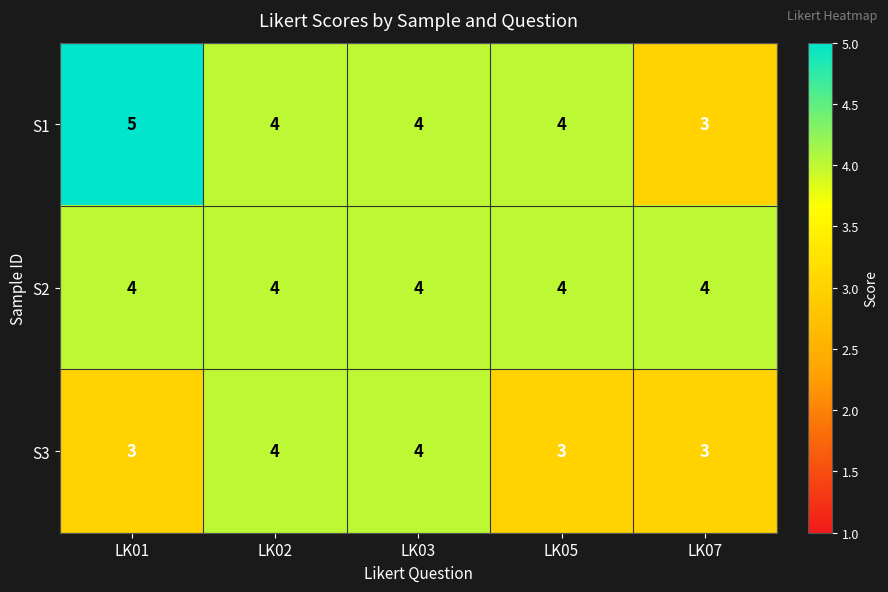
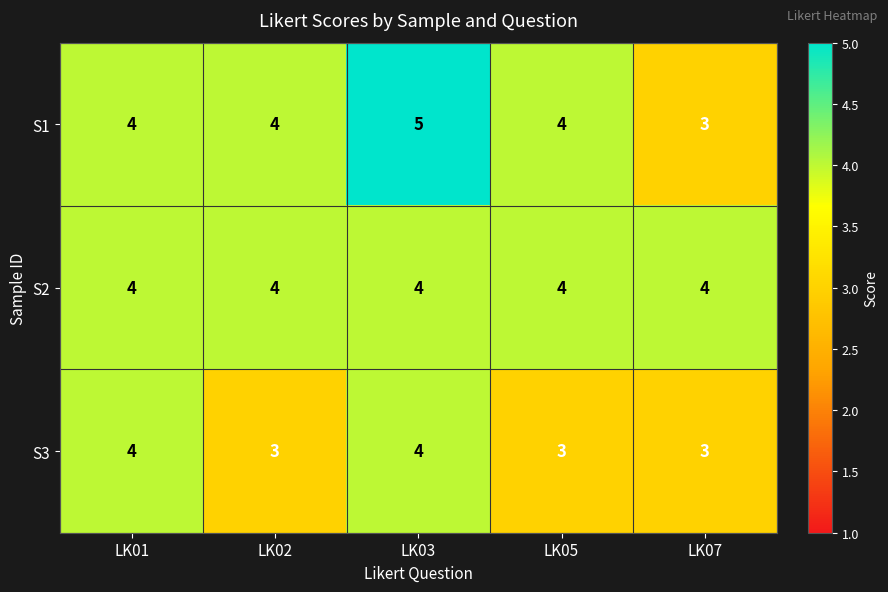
  {
    "S1": {
-     "LK01": 5,
+     "LK01": 4,
      "LK02": 4,
-     "LK03": 4,
+     "LK03": 5,
      "LK05": 4,
      "LK07": 3
    },
    "S2": {
      "LK01": 4,
      "LK02": 4,
      "LK03": 4,
      "LK05": 4,
      "LK07": 4
    },
    "S3": {
-     "LK01": 3,
-     "LK02": 4,
+     "LK01": 4,
+     "LK02": 3,
      "LK03": 4,
      "LK05": 3,
      "LK07": 3
    }
  }
